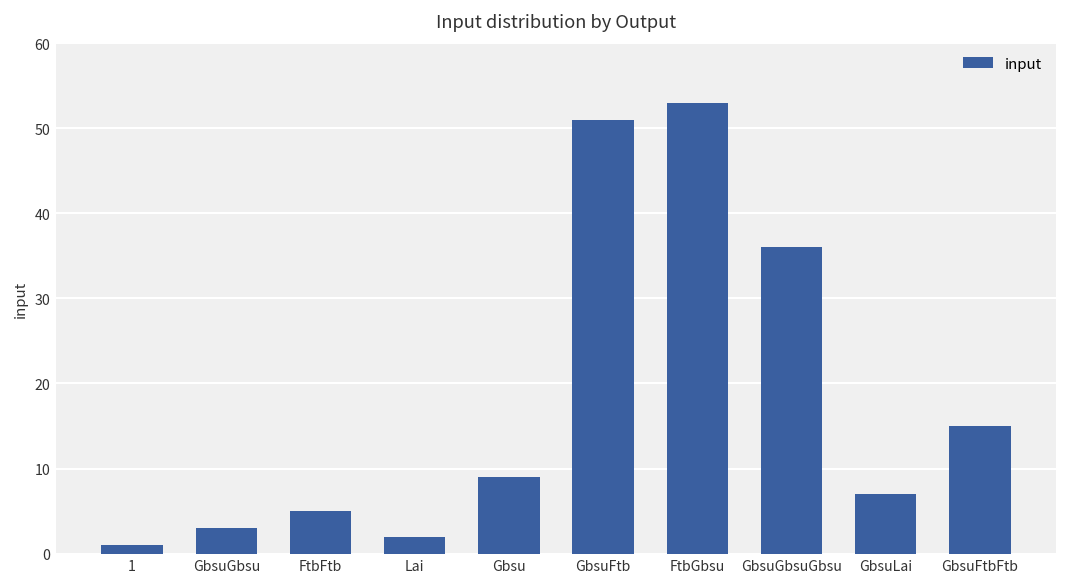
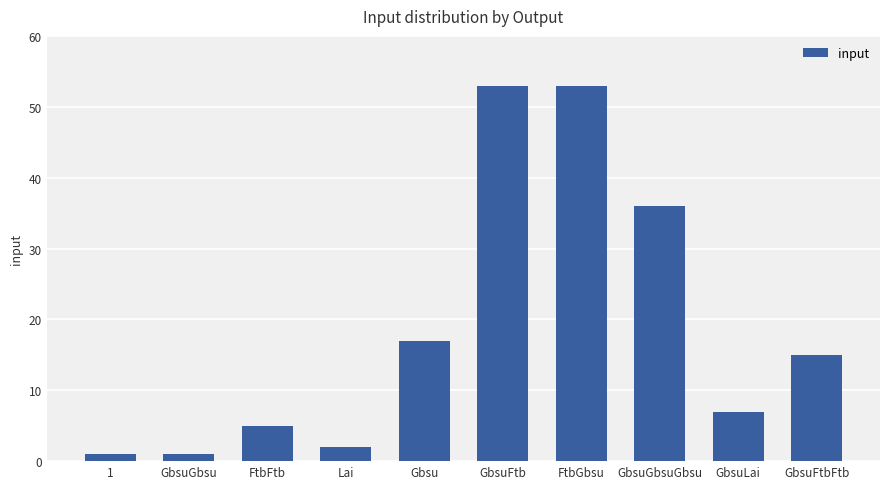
  {
    "1": 1,
-   "GbsuGbsu": 3,
+   "GbsuGbsu": 1,
    "FtbFtb": 5,
    "Lai": 2,
-   "Gbsu": 9,
-   "GbsuFtb": 51,
+   "Gbsu": 17,
+   "GbsuFtb": 53,
    "FtbGbsu": 53,
    "GbsuGbsuGbsu": 36,
    "GbsuLai": 7,
    "GbsuFtbFtb": 15
  }
